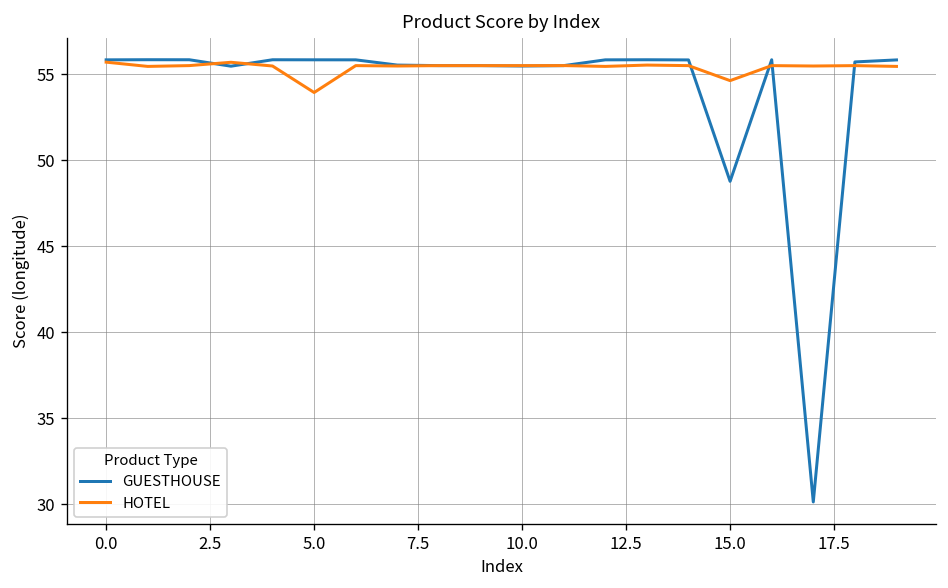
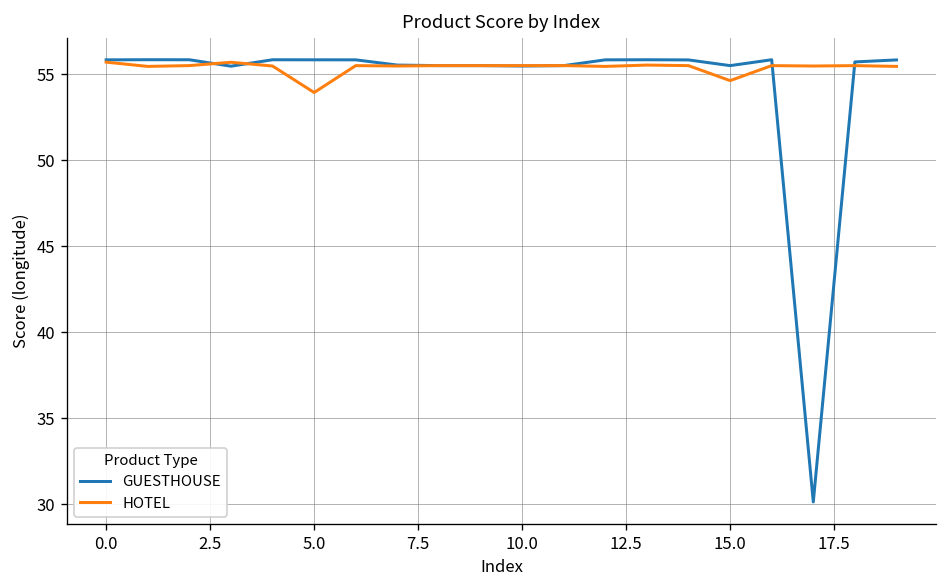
  {
    "GUESTHOUSE": {
      "5.0": 55.8,
-     "15.0": 48.8
+     "15.0": 55.5
    },
    "HOTEL": {
      "5.0": 53.9,
      "15.0": 54.6
    }
  }
